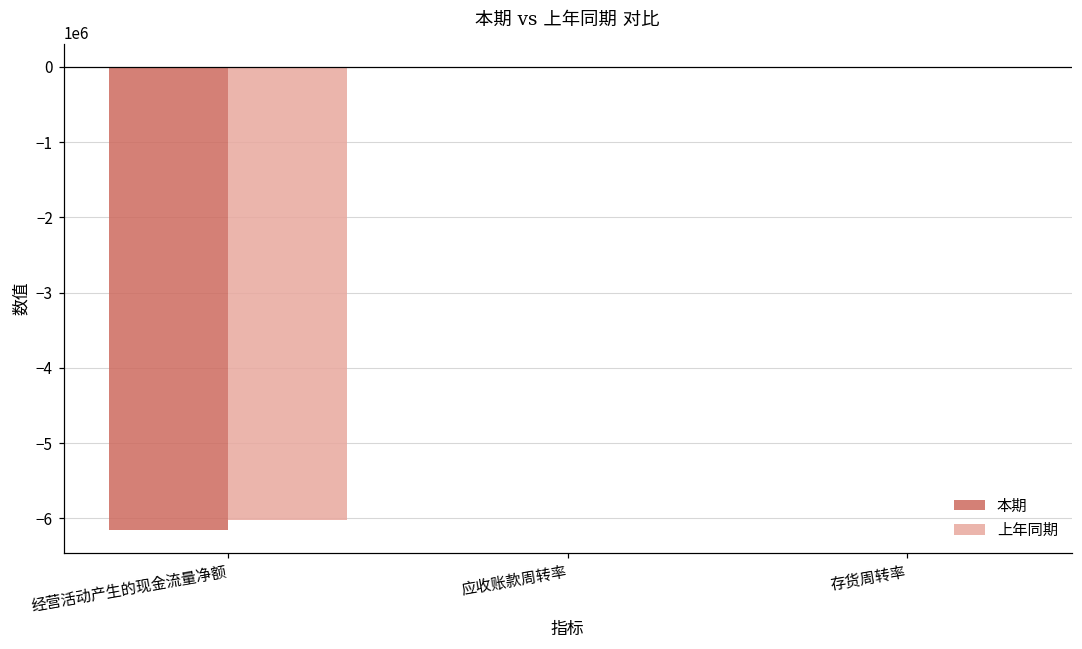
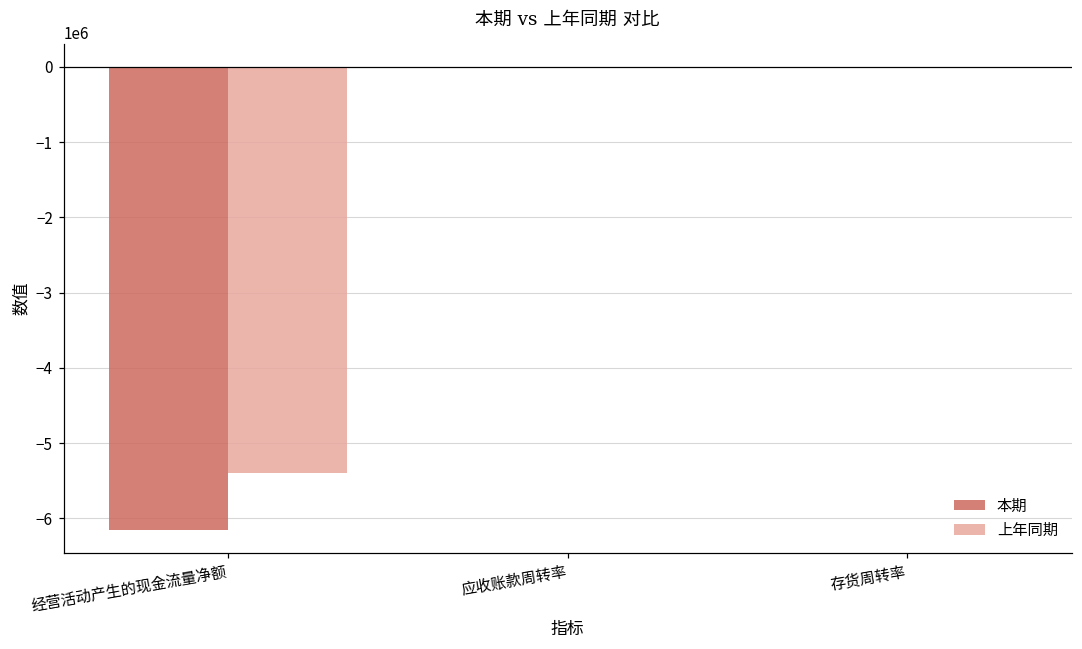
  {
    "本期": {
      "经营活动产生的现金流量净额": -6200000
    },
    "上年同期": {
-     "经营活动产生的现金流量净额": -6000000
+     "经营活动产生的现金流量净额": -5400000
    }
  }
